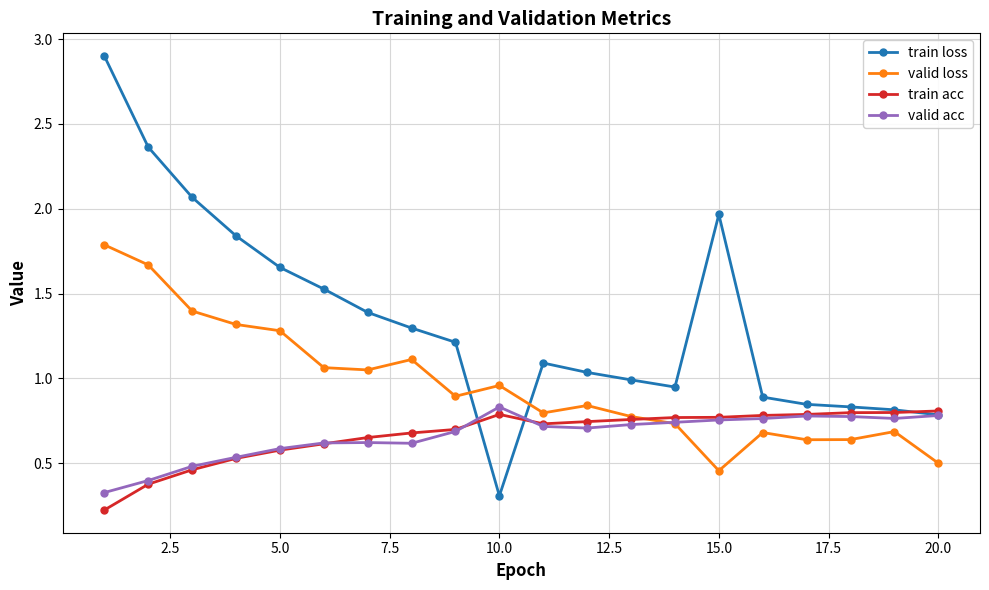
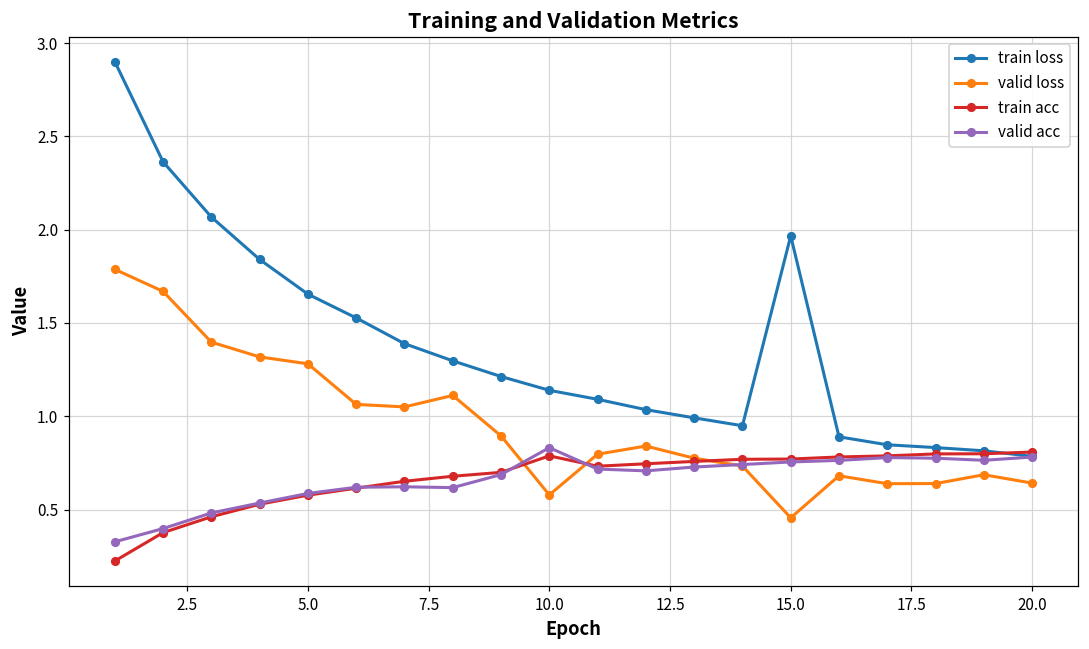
  {
    "train loss": {
      "5.0": 1.65,
-     "10.0": 0.31,
+     "10.0": 1.14,
      "15.0": 1.97
    },
    "valid loss": {
      "5.0": 1.28,
-     "10.0": 0.96,
+     "10.0": 0.58,
      "15.0": 0.46,
-     "20.0": 0.50
+     "20.0": 0.64
    },
    "train acc": {
      "10.0": 0.79,
      "15.0": 0.77,
      "20.0": 0.81
    },
    "valid acc": {
      "10.0": 0.83,
      "15.0": 0.76
    }
  }
